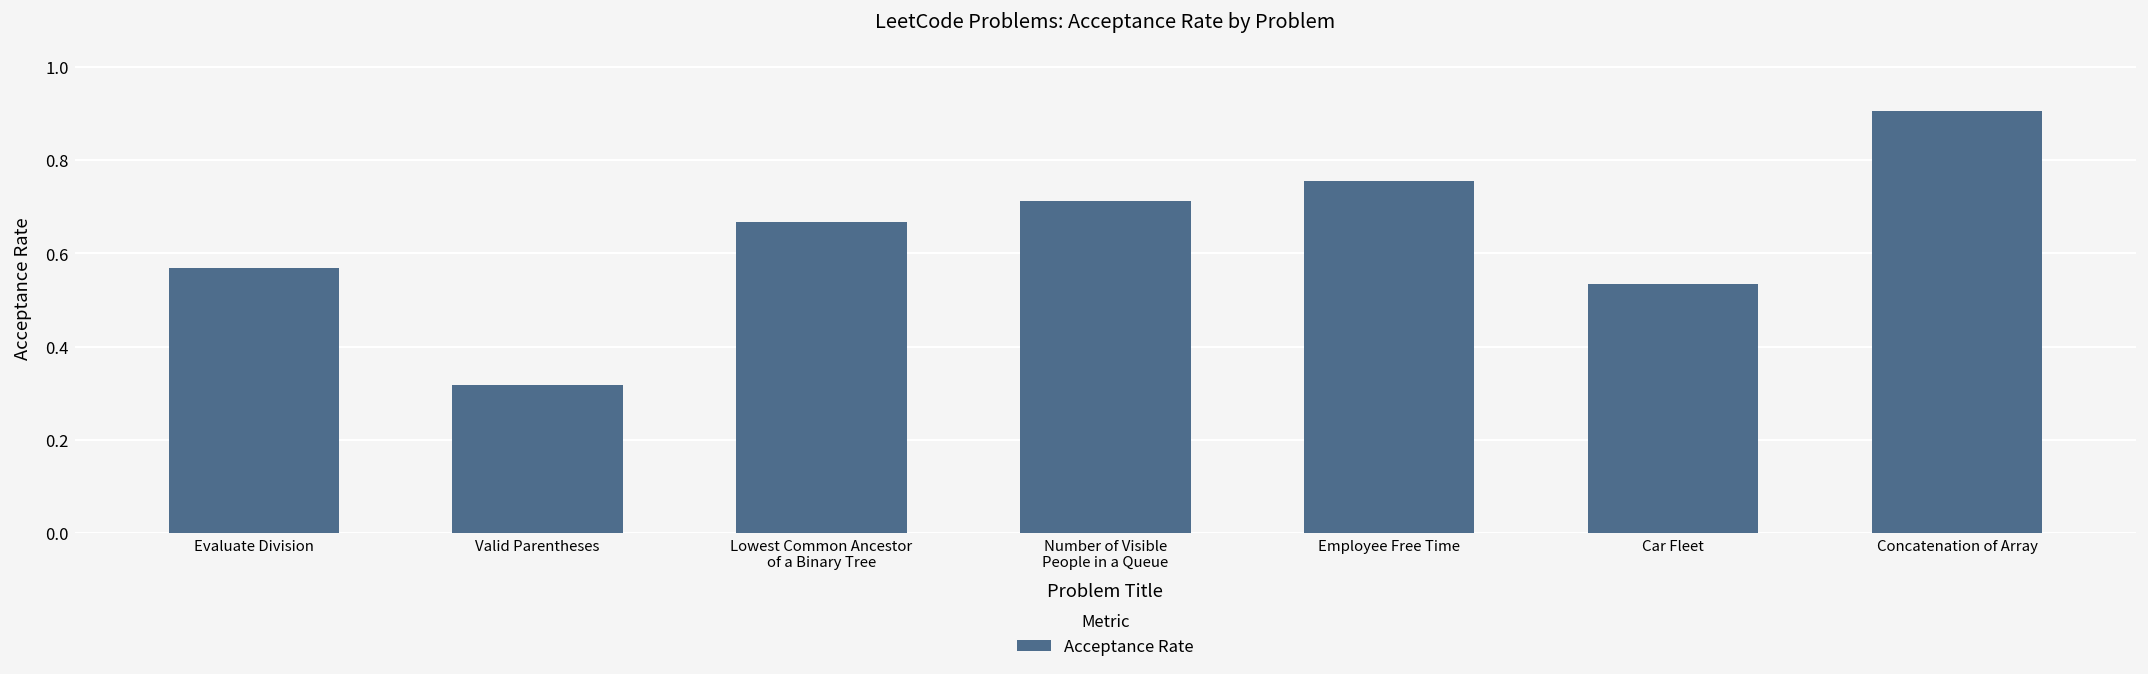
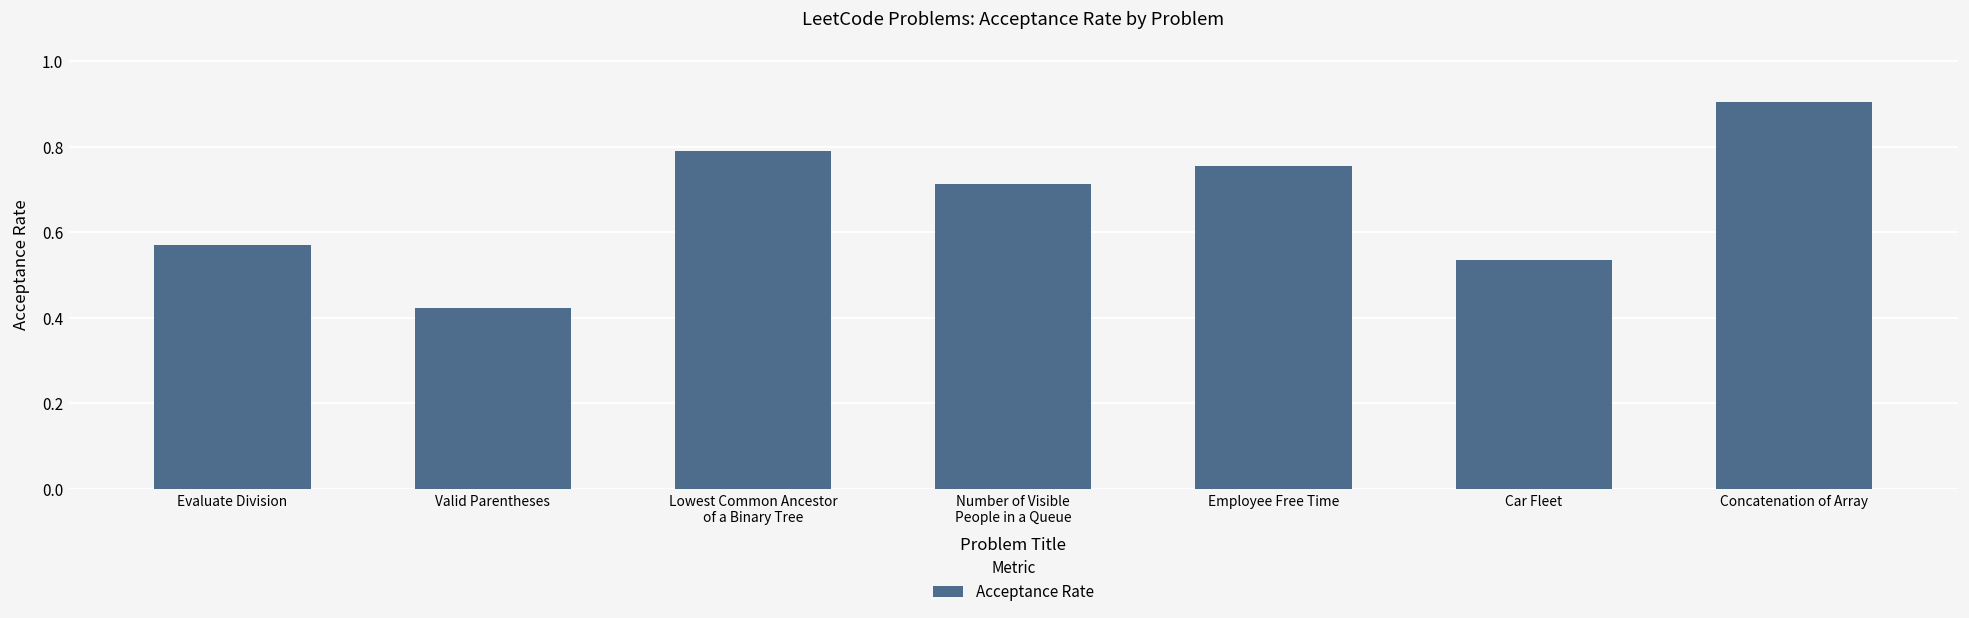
  {
    "Evaluate Division": 0.57,
-   "Valid Parentheses": 0.32,
-   "Lowest Common Ancestor of a Binary Tree": 0.67,
+   "Valid Parentheses": 0.42,
+   "Lowest Common Ancestor of a Binary Tree": 0.79,
    "Number of Visible People in a Queue": 0.71,
    "Employee Free Time": 0.75,
    "Car Fleet": 0.53,
    "Concatenation of Array": 0.90
  }
